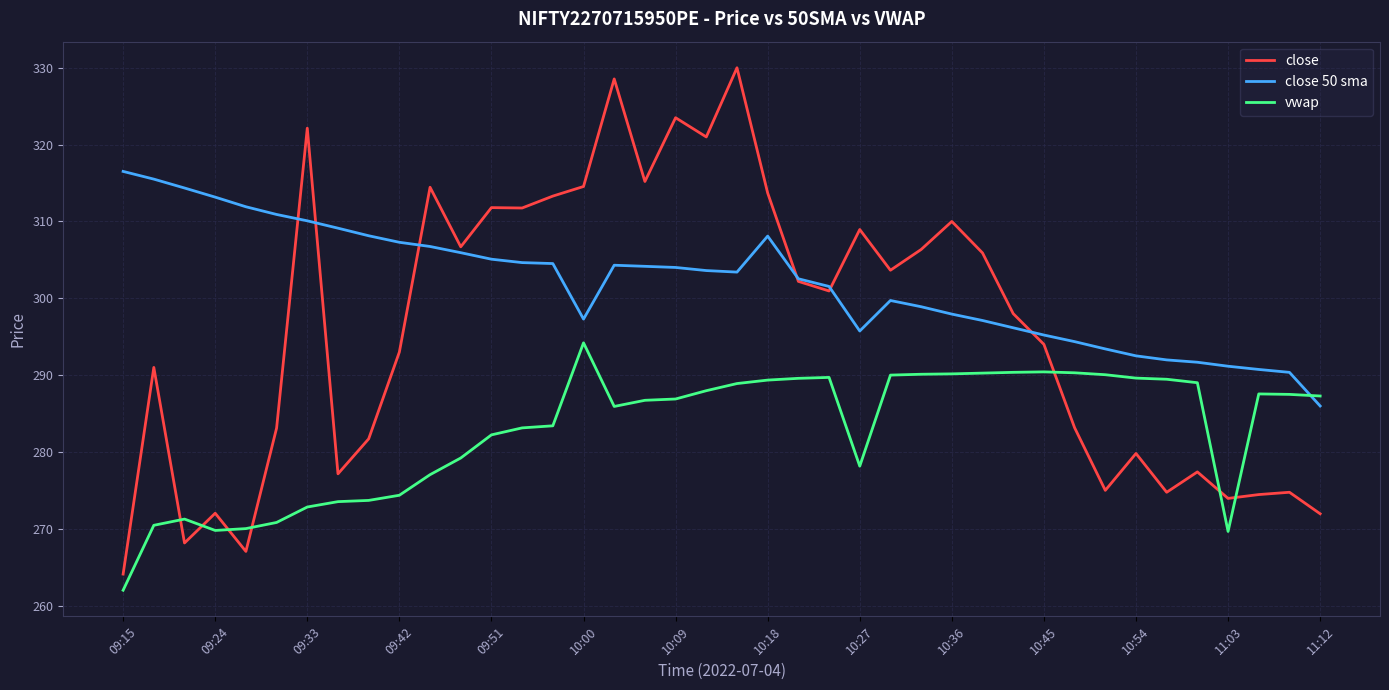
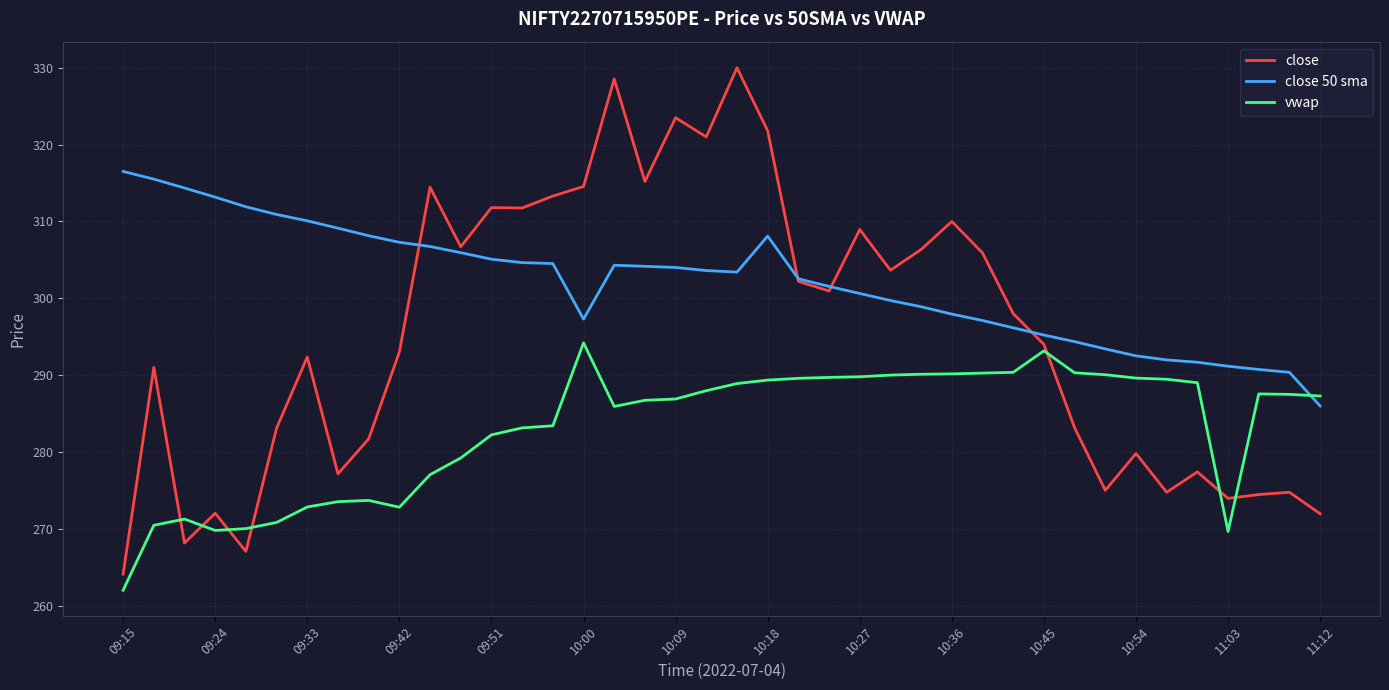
  {
    "close": {
      "09:15": 264,
      "09:24": 272,
-     "09:33": 322,
+     "09:33": 292,
      "09:42": 293,
      "09:51": 312,
      "10:00": 315,
      "10:09": 324,
-     "10:18": 314,
+     "10:18": 322,
      "10:27": 309,
      "10:36": 310,
      "10:45": 294,
      "10:54": 280,
      "11:03": 274,
      "11:12": 272
    },
    "close 50 sma": {
      "09:15": 317,
      "09:24": 313,
      "09:33": 310,
      "09:42": 307,
      "09:51": 305,
      "10:00": 297,
      "10:09": 304,
      "10:18": 308,
-     "10:27": 296,
+     "10:27": 301,
      "10:36": 298,
      "10:45": 295,
      "10:54": 293,
      "11:03": 291,
      "11:12": 286
    },
    "vwap": {
      "09:15": 262,
      "09:24": 270,
      "09:33": 273,
-     "09:42": 274,
+     "09:42": 273,
      "09:51": 282,
      "10:00": 294,
      "10:09": 287,
      "10:18": 289,
-     "10:27": 278,
+     "10:27": 290,
      "10:36": 290,
-     "10:45": 290,
+     "10:45": 293,
      "10:54": 290,
      "11:03": 270,
      "11:12": 287
    }
  }
